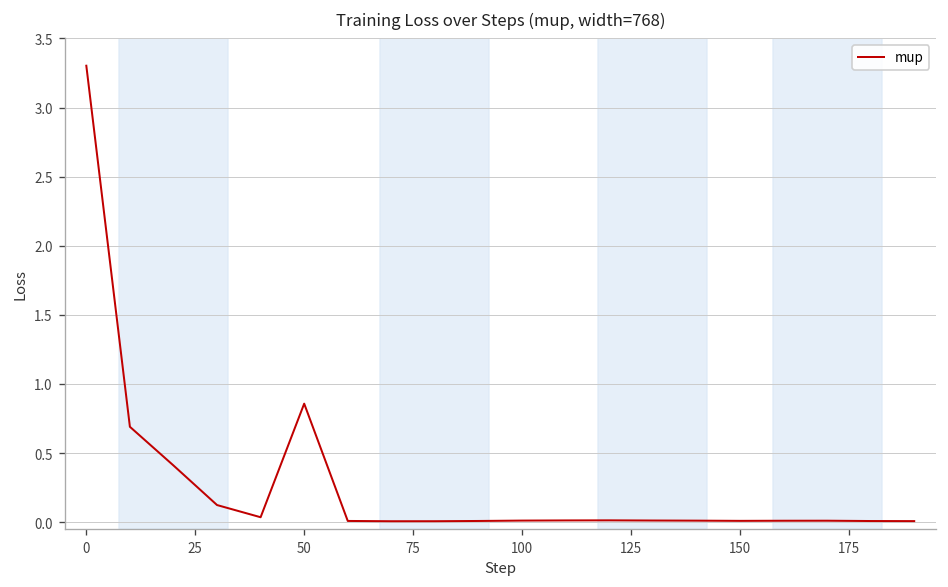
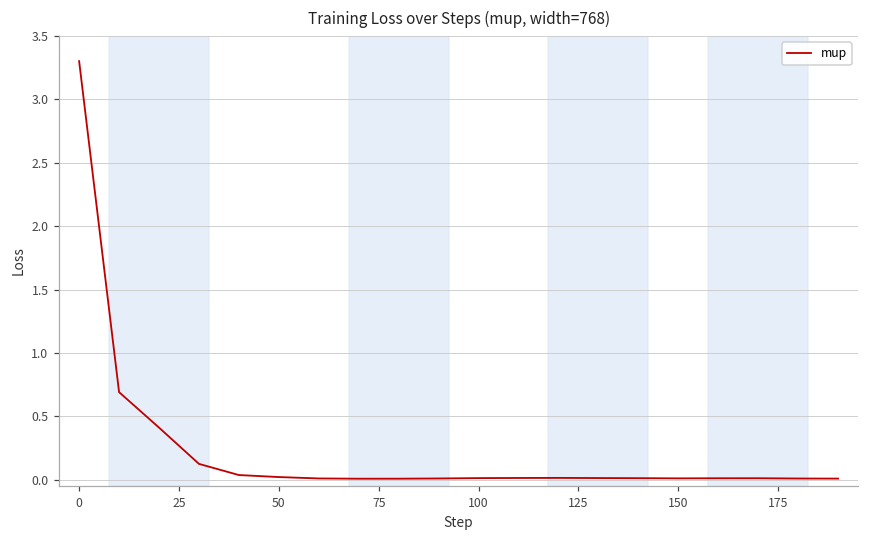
  {
    "0": 3.30,
-   "50": 0.86,
+   "50": 0.02,
    "100": 0.01,
    "150": 0.01
  }
